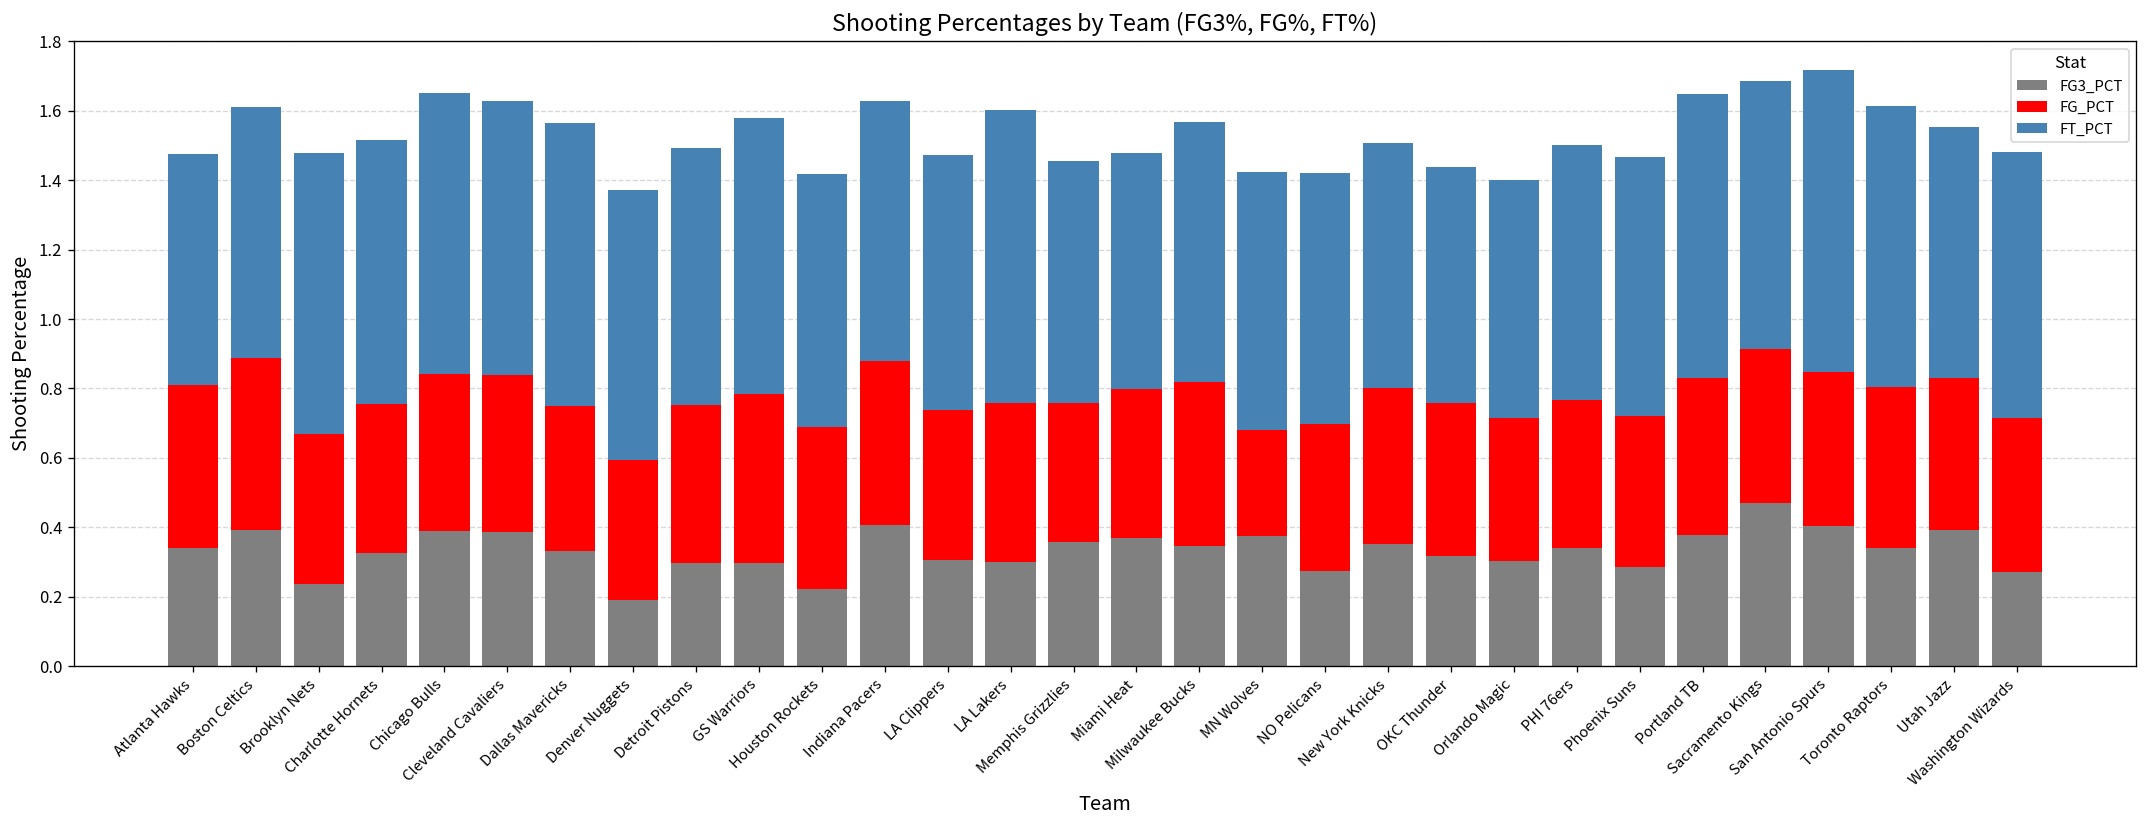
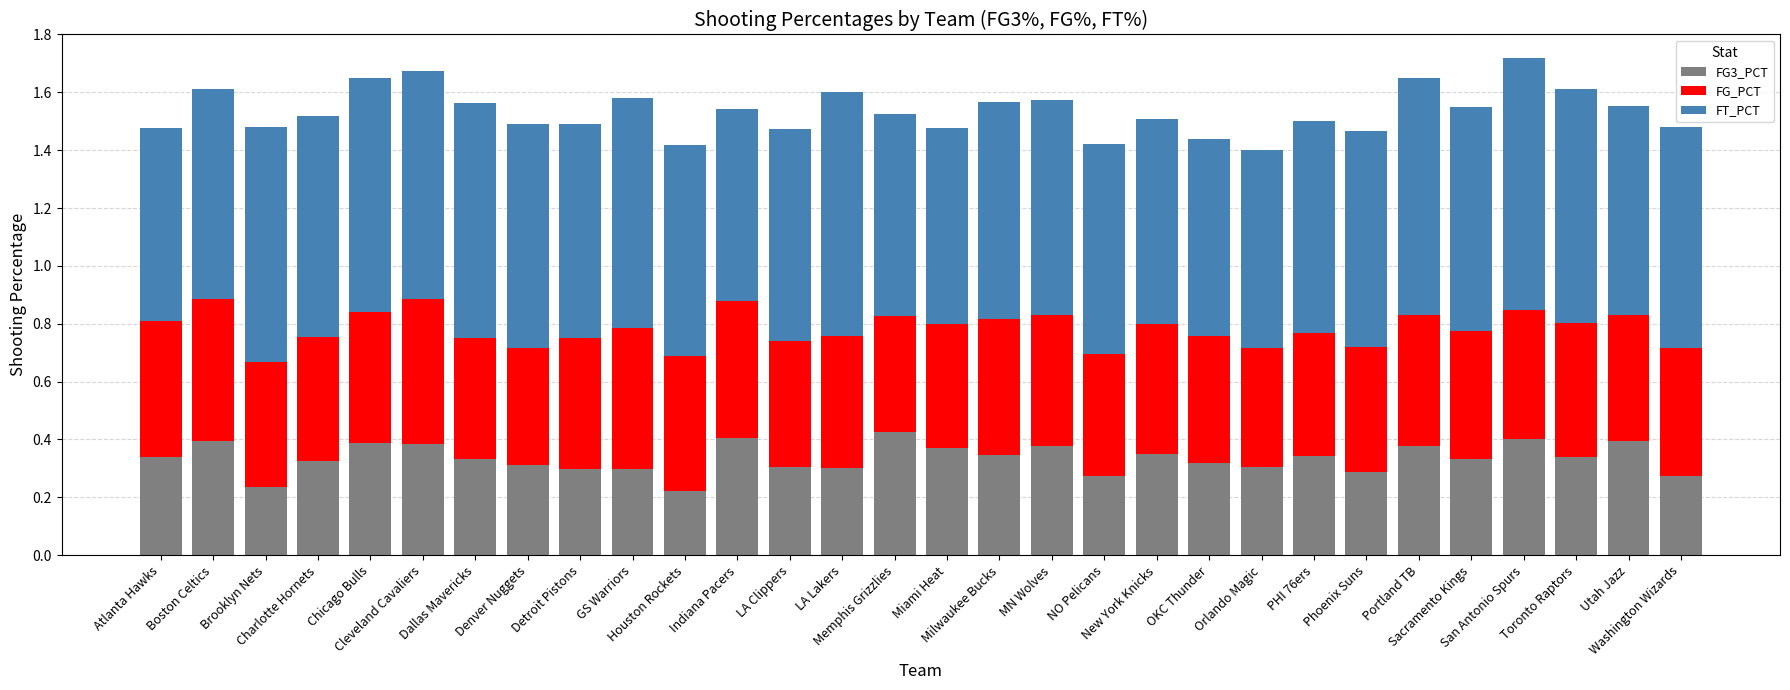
  {
    "FG3_PCT": {
      "Atlanta Hawks": 0.34,
      "Boston Celtics": 0.39,
      "Brooklyn Nets": 0.24,
      "Charlotte Hornets": 0.33,
      "Chicago Bulls": 0.39,
      "Cleveland Cavaliers": 0.39,
      "Dallas Mavericks": 0.33,
-     "Denver Nuggets": 0.19,
+     "Denver Nuggets": 0.31,
      "Detroit Pistons": 0.30,
      "GS Warriors": 0.30,
      "Houston Rockets": 0.22,
      "Indiana Pacers": 0.41,
      "LA Clippers": 0.31,
      "LA Lakers": 0.30,
-     "Memphis Grizzlies": 0.36,
+     "Memphis Grizzlies": 0.43,
      "Miami Heat": 0.37,
      "Milwaukee Bucks": 0.35,
      "MN Wolves": 0.38,
      "NO Pelicans": 0.28,
      "New York Knicks": 0.35,
      "OKC Thunder": 0.32,
      "Orlando Magic": 0.30,
      "PHI 76ers": 0.34,
      "Phoenix Suns": 0.29,
      "Portland TB": 0.38,
-     "Sacramento Kings": 0.47,
+     "Sacramento Kings": 0.33,
      "San Antonio Spurs": 0.40,
      "Toronto Raptors": 0.34,
      "Utah Jazz": 0.39,
      "Washington Wizards": 0.27
    },
    "FG_PCT": {
      "Atlanta Hawks": 0.47,
      "Boston Celtics": 0.49,
      "Brooklyn Nets": 0.43,
      "Charlotte Hornets": 0.43,
      "Chicago Bulls": 0.45,
-     "Cleveland Cavaliers": 0.45,
+     "Cleveland Cavaliers": 0.50,
      "Dallas Mavericks": 0.42,
      "Denver Nuggets": 0.41,
      "Detroit Pistons": 0.46,
      "GS Warriors": 0.49,
      "Houston Rockets": 0.47,
      "Indiana Pacers": 0.47,
      "LA Clippers": 0.43,
      "LA Lakers": 0.46,
      "Memphis Grizzlies": 0.40,
      "Miami Heat": 0.43,
      "Milwaukee Bucks": 0.47,
-     "MN Wolves": 0.30,
+     "MN Wolves": 0.45,
      "NO Pelicans": 0.42,
      "New York Knicks": 0.45,
      "OKC Thunder": 0.44,
      "Orlando Magic": 0.41,
      "PHI 76ers": 0.43,
      "Phoenix Suns": 0.43,
      "Portland TB": 0.45,
      "Sacramento Kings": 0.44,
      "San Antonio Spurs": 0.44,
      "Toronto Raptors": 0.46,
      "Utah Jazz": 0.44,
      "Washington Wizards": 0.44
    },
    "FT_PCT": {
      "Atlanta Hawks": 0.67,
      "Boston Celtics": 0.72,
      "Brooklyn Nets": 0.81,
      "Charlotte Hornets": 0.76,
      "Chicago Bulls": 0.81,
      "Cleveland Cavaliers": 0.79,
      "Dallas Mavericks": 0.82,
      "Denver Nuggets": 0.78,
      "Detroit Pistons": 0.74,
      "GS Warriors": 0.80,
      "Houston Rockets": 0.73,
-     "Indiana Pacers": 0.75,
+     "Indiana Pacers": 0.67,
      "LA Clippers": 0.73,
      "LA Lakers": 0.84,
      "Memphis Grizzlies": 0.70,
      "Miami Heat": 0.68,
      "Milwaukee Bucks": 0.75,
      "MN Wolves": 0.74,
      "NO Pelicans": 0.72,
      "New York Knicks": 0.71,
      "OKC Thunder": 0.68,
      "Orlando Magic": 0.68,
      "PHI 76ers": 0.74,
      "Phoenix Suns": 0.75,
      "Portland TB": 0.82,
      "Sacramento Kings": 0.77,
      "San Antonio Spurs": 0.87,
      "Toronto Raptors": 0.81,
      "Utah Jazz": 0.72,
      "Washington Wizards": 0.76
    }
  }
